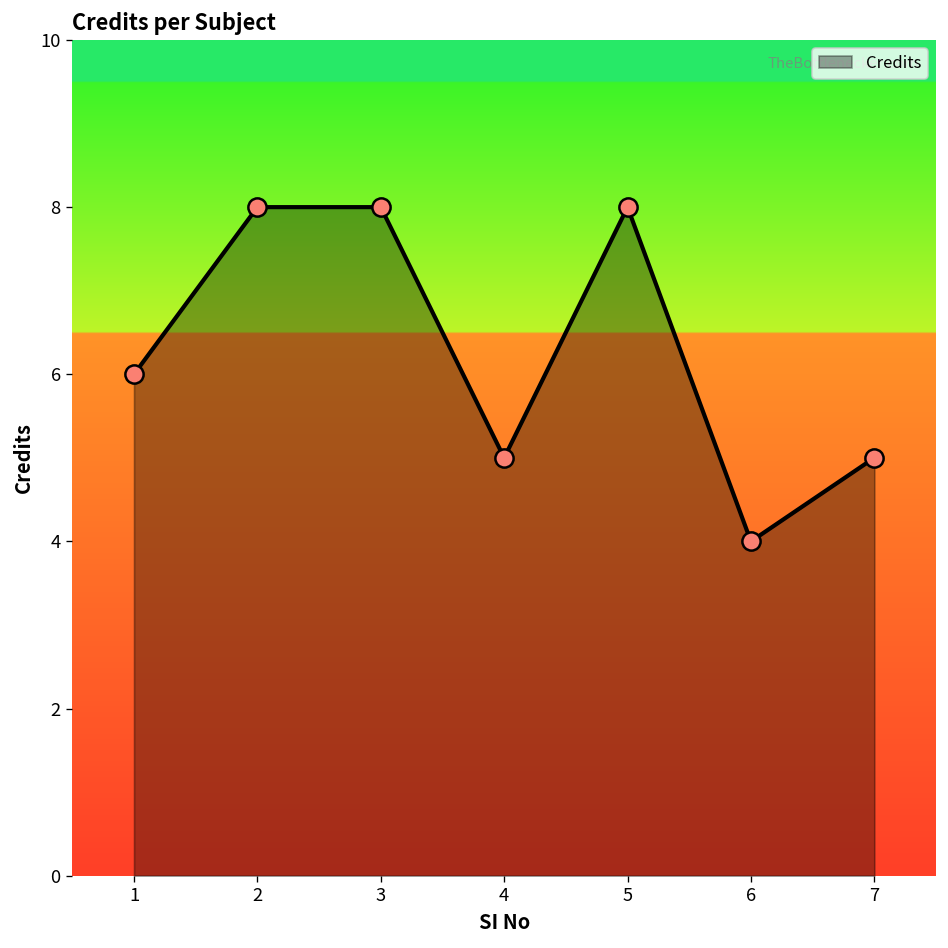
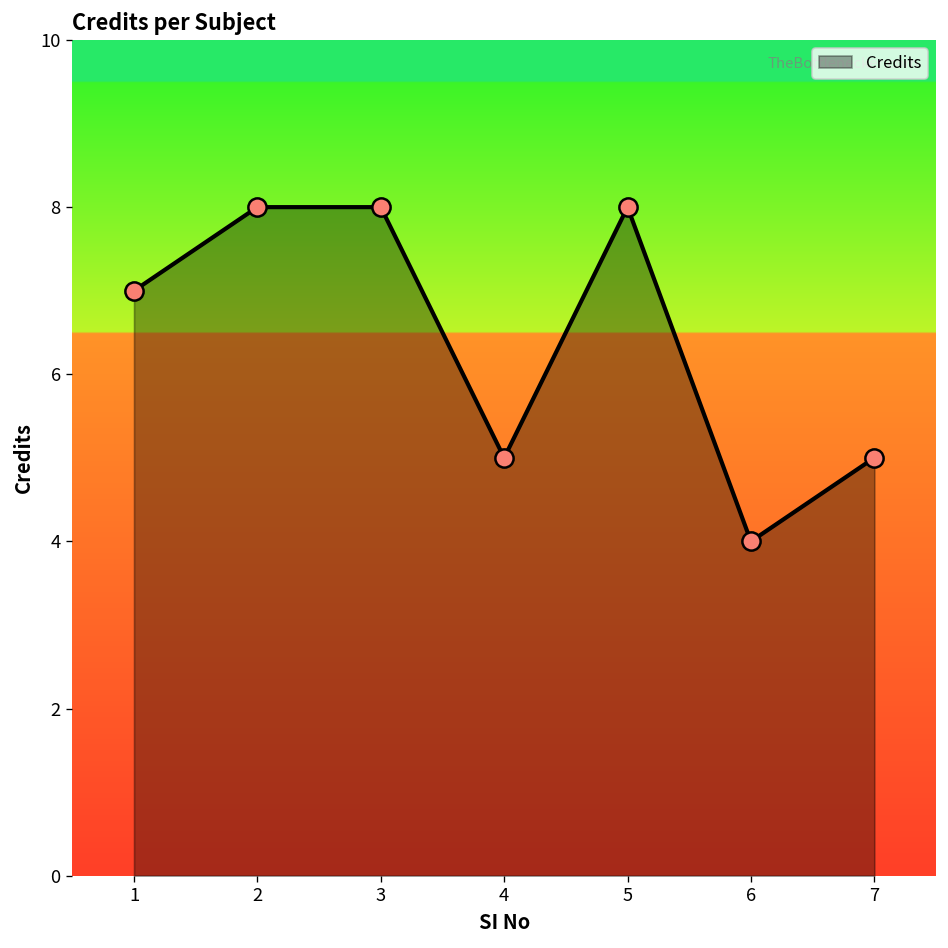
  {
-   "1": 6,
+   "1": 7,
    "2": 8,
    "3": 8,
    "4": 5,
    "5": 8,
    "6": 4,
    "7": 5
  }
